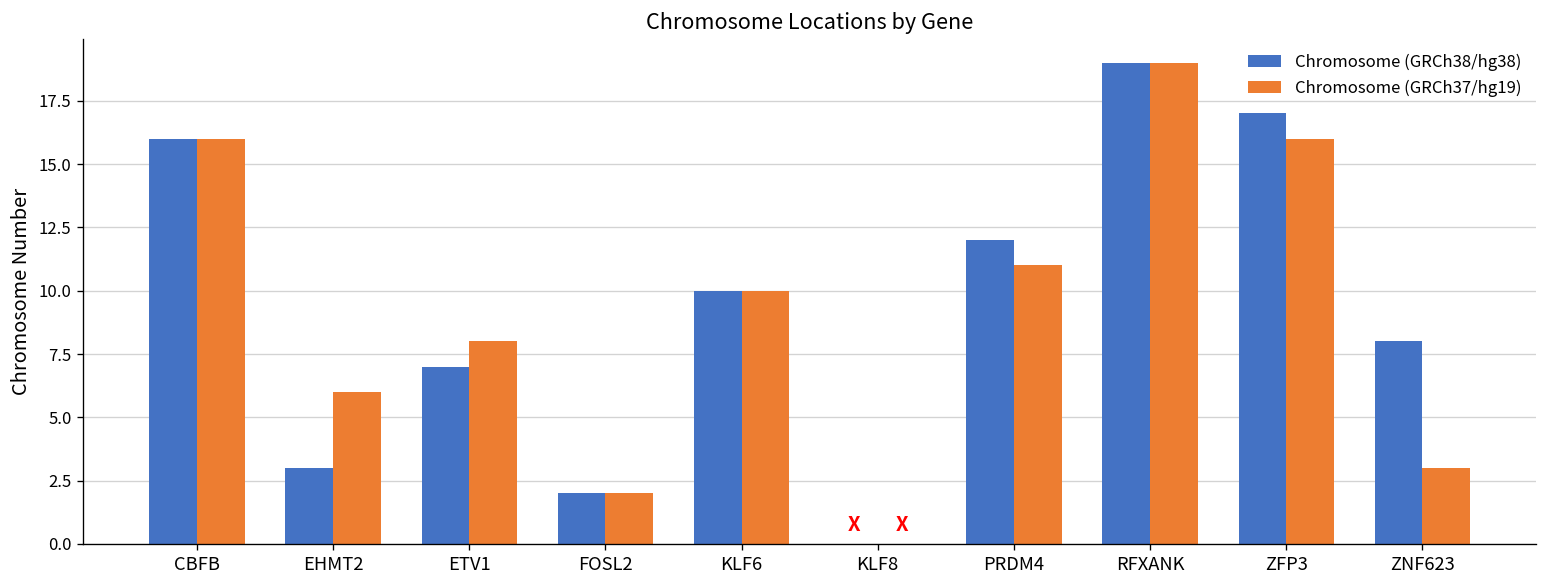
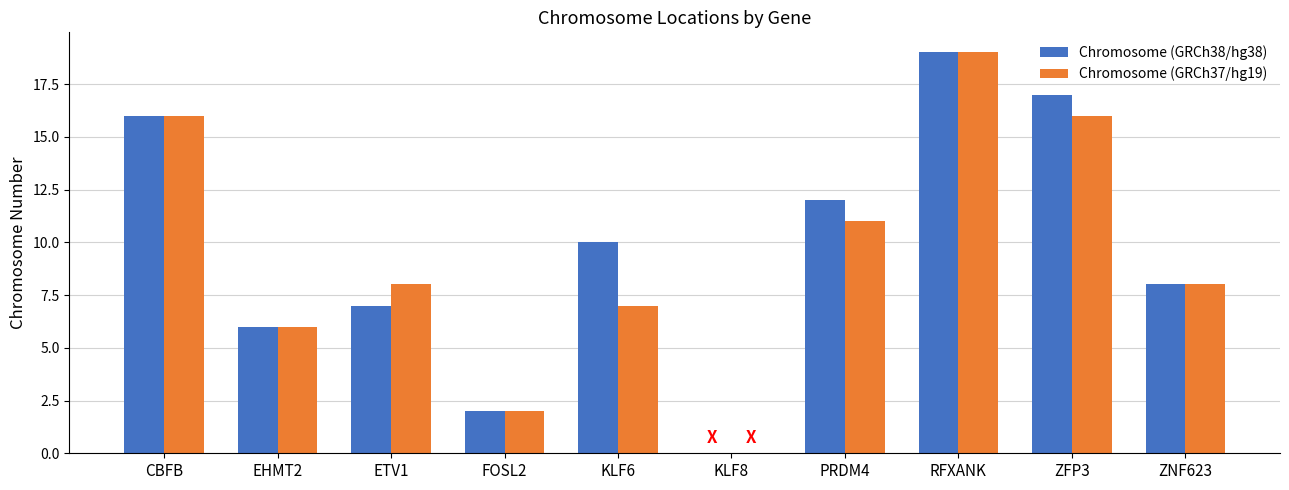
  {
    "Chromosome (GRCh38/hg38)": {
      "CBFB": 16,
-     "EHMT2": 3,
+     "EHMT2": 6,
      "ETV1": 7,
      "FOSL2": 2,
      "KLF6": 10,
      "KLF8": 0,
      "PRDM4": 12,
      "RFXANK": 19,
      "ZFP3": 17,
      "ZNF623": 8
    },
    "Chromosome (GRCh37/hg19)": {
      "CBFB": 16,
      "EHMT2": 6,
      "ETV1": 8,
      "FOSL2": 2,
-     "KLF6": 10,
+     "KLF6": 7,
      "KLF8": 0,
      "PRDM4": 11,
      "RFXANK": 19,
      "ZFP3": 16,
-     "ZNF623": 3
+     "ZNF623": 8
    }
  }
